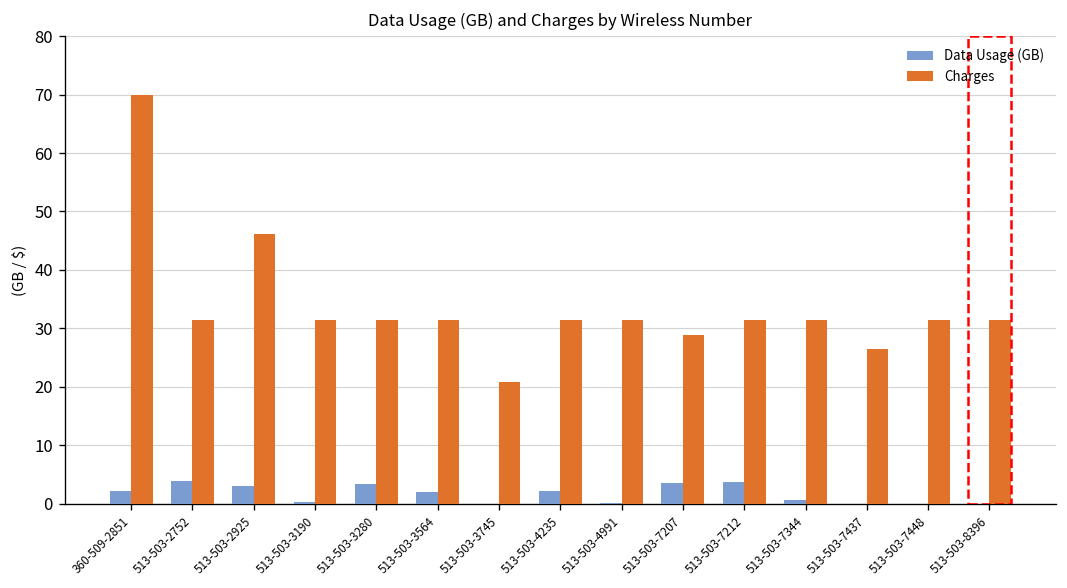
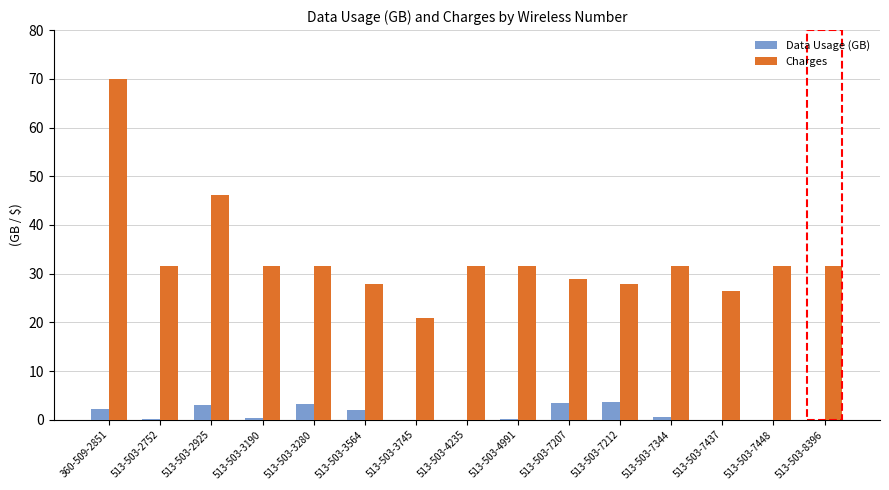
  {
    "Data Usage (GB)": {
      "360-509-2851": 2,
-     "513-503-2752": 4,
+     "513-503-2752": 0,
      "513-503-2925": 3,
      "513-503-3280": 3,
      "513-503-3564": 2,
-     "513-503-4235": 2,
+     "513-503-4235": 0,
      "513-503-7207": 4,
      "513-503-7212": 4,
      "513-503-7344": 1
    },
    "Charges": {
      "360-509-2851": 70,
      "513-503-2752": 32,
      "513-503-2925": 46,
      "513-503-3190": 32,
      "513-503-3280": 32,
-     "513-503-3564": 32,
+     "513-503-3564": 28,
      "513-503-3745": 21,
      "513-503-4235": 32,
      "513-503-4991": 32,
      "513-503-7207": 29,
-     "513-503-7212": 32,
+     "513-503-7212": 28,
      "513-503-7344": 32,
      "513-503-7437": 26,
      "513-503-7448": 32,
      "513-503-8396": 32
    }
  }
